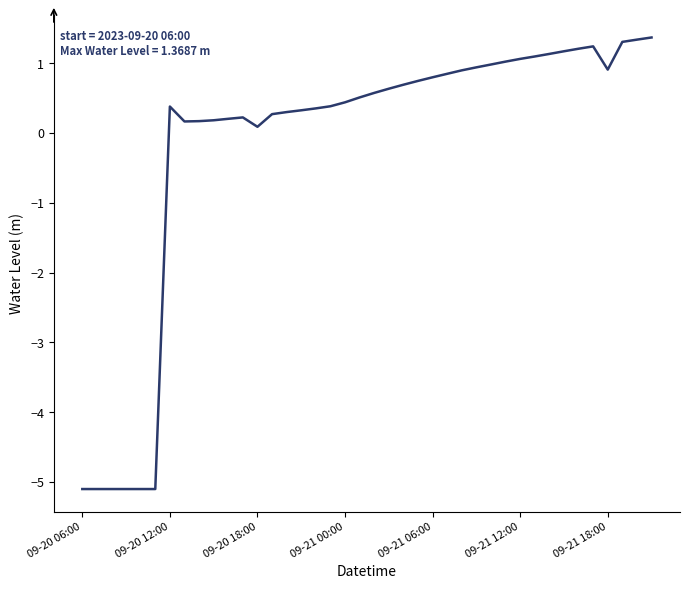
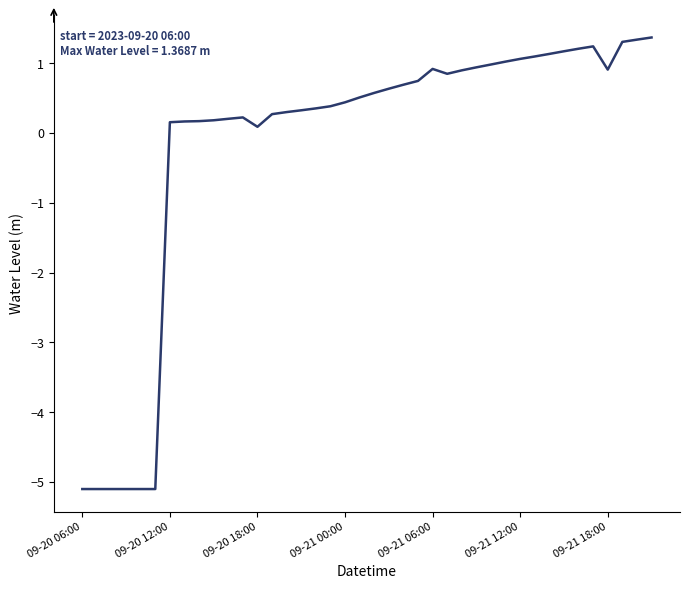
  {
    "09-20 06:00": -5.1,
-   "09-20 12:00": 0.4,
+   "09-20 12:00": 0.2,
    "09-20 18:00": 0.1,
    "09-21 00:00": 0.4,
-   "09-21 06:00": 0.8,
+   "09-21 06:00": 0.9,
    "09-21 12:00": 1.1,
    "09-21 18:00": 0.9
  }
